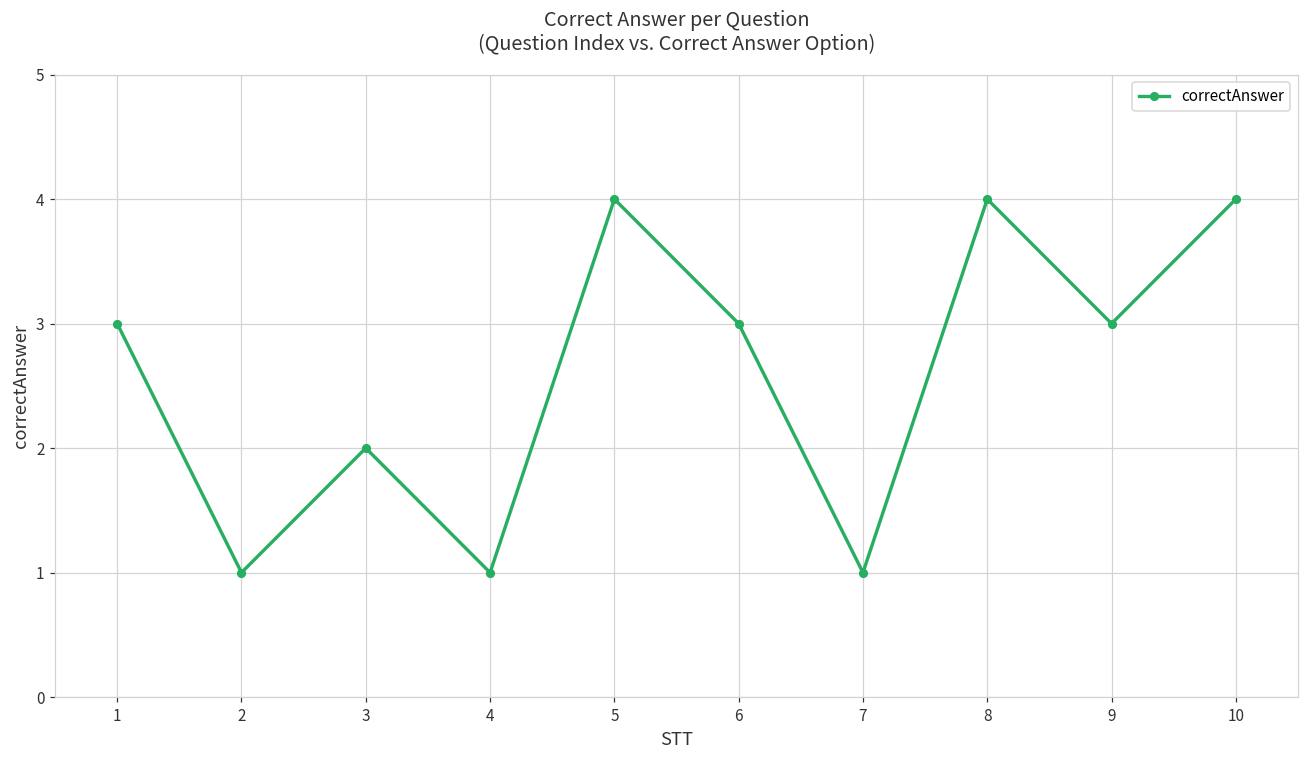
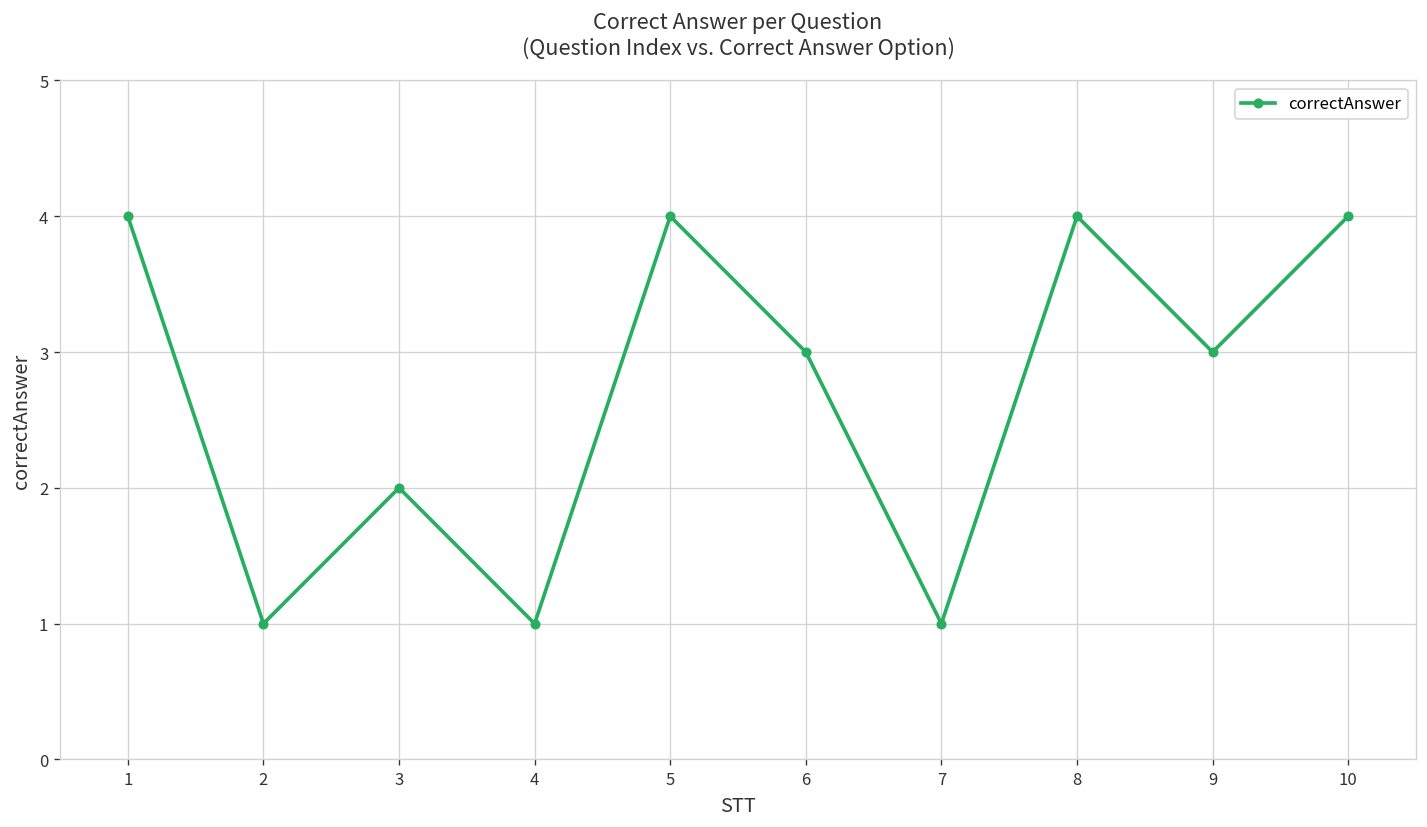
  {
-   "1": 3,
+   "1": 4,
    "2": 1,
    "3": 2,
    "4": 1,
    "5": 4,
    "6": 3,
    "7": 1,
    "8": 4,
    "9": 3,
    "10": 4
  }
